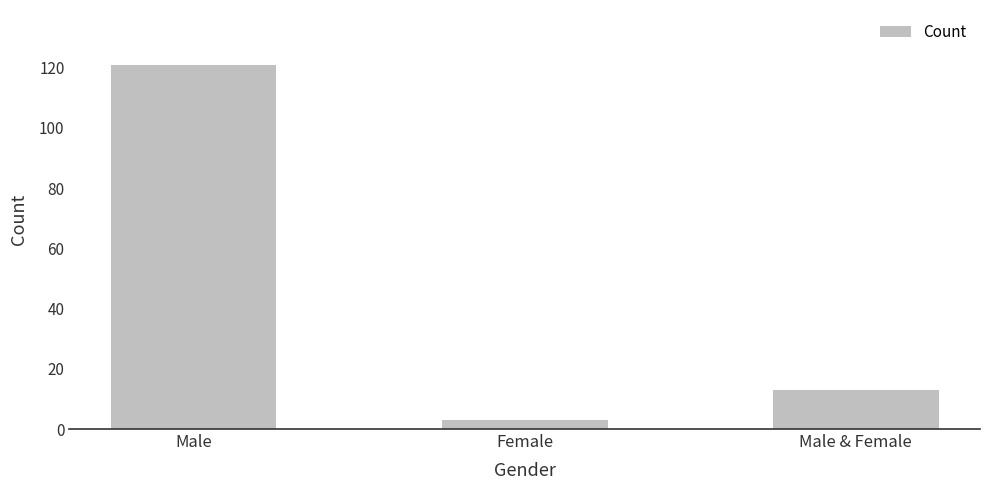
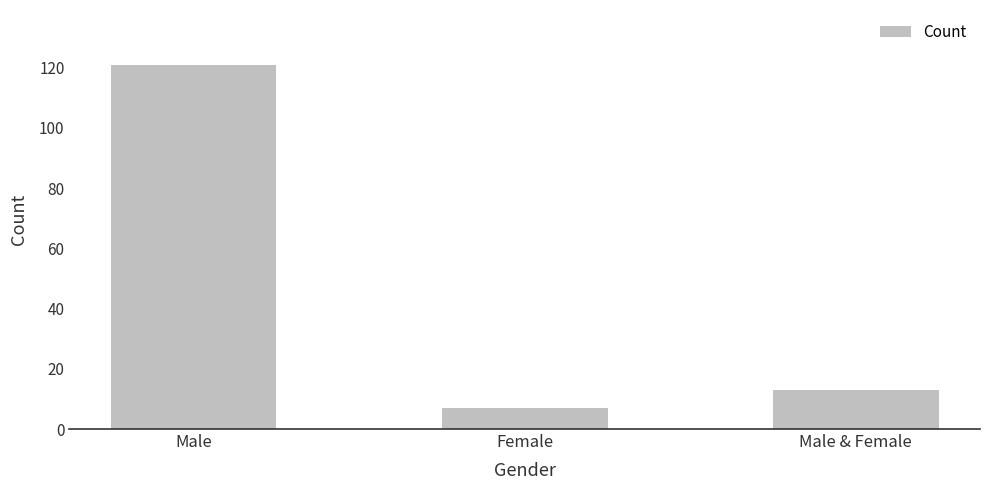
  {
    "Male": 121,
-   "Female": 3,
+   "Female": 7,
    "Male & Female": 13
  }
